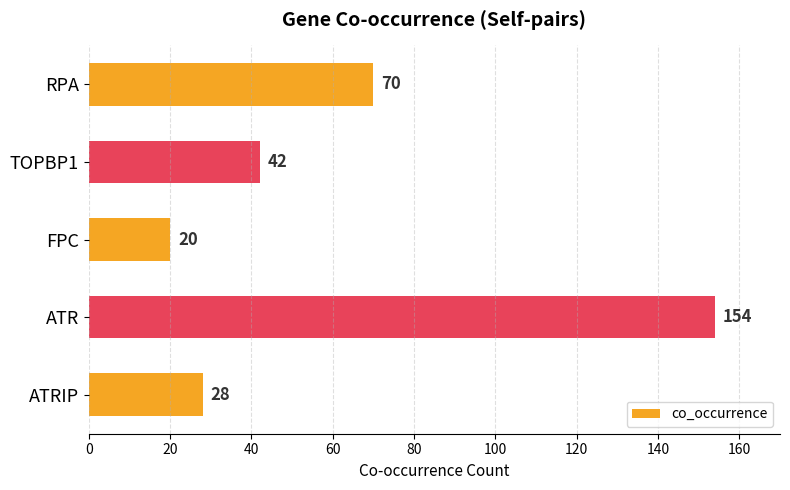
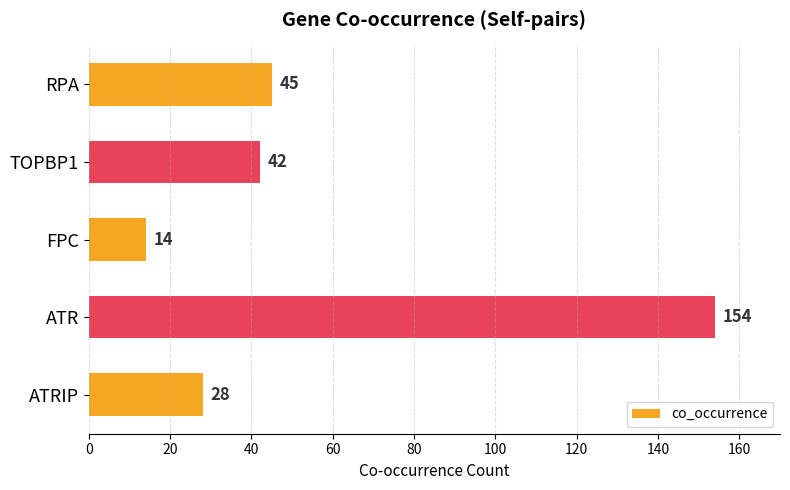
  {
-   "RPA": 70,
+   "RPA": 45,
    "TOPBP1": 42,
-   "FPC": 20,
+   "FPC": 14,
    "ATR": 154,
    "ATRIP": 28
  }
